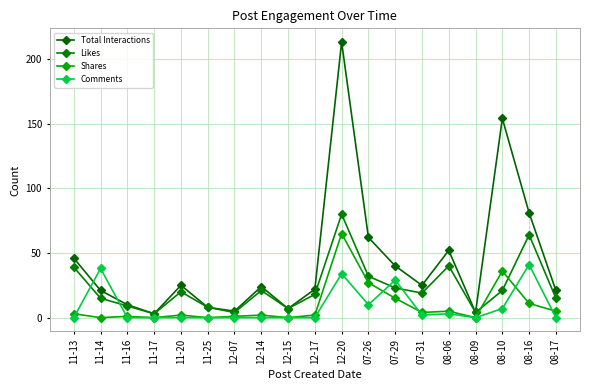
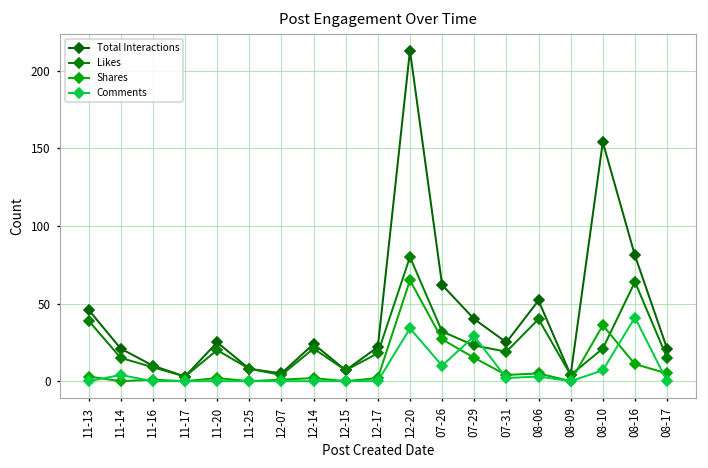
  {
    "Comments": {
      "11-13": 0,
-     "11-14": 38,
+     "11-14": 4,
      "11-20": 0,
      "12-14": 0,
      "12-17": 0,
      "12-20": 34,
      "07-26": 10,
      "07-29": 29,
      "07-31": 2,
      "08-06": 3,
      "08-10": 7,
      "08-16": 41,
      "08-17": 0
    }
  }
